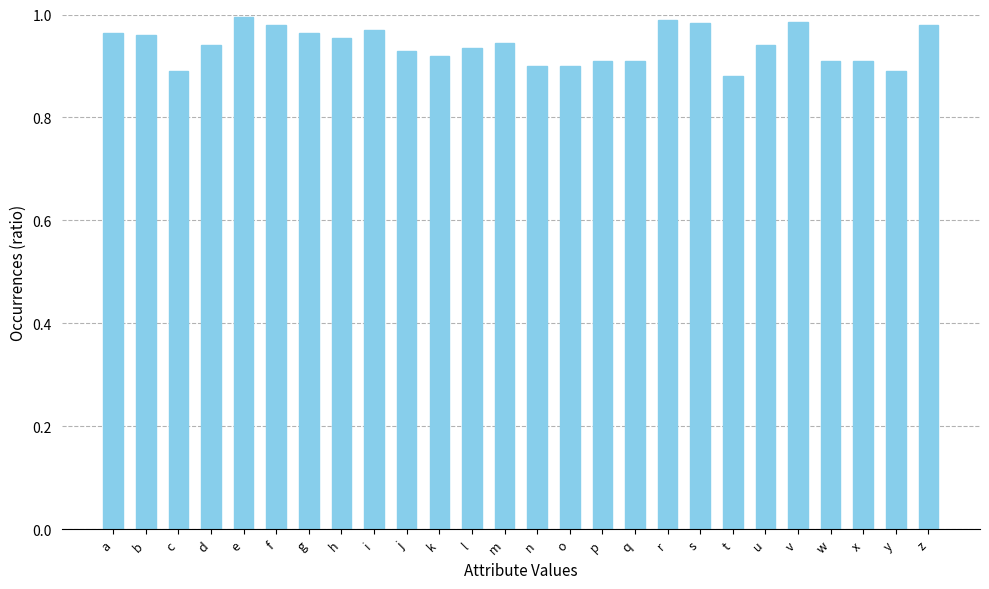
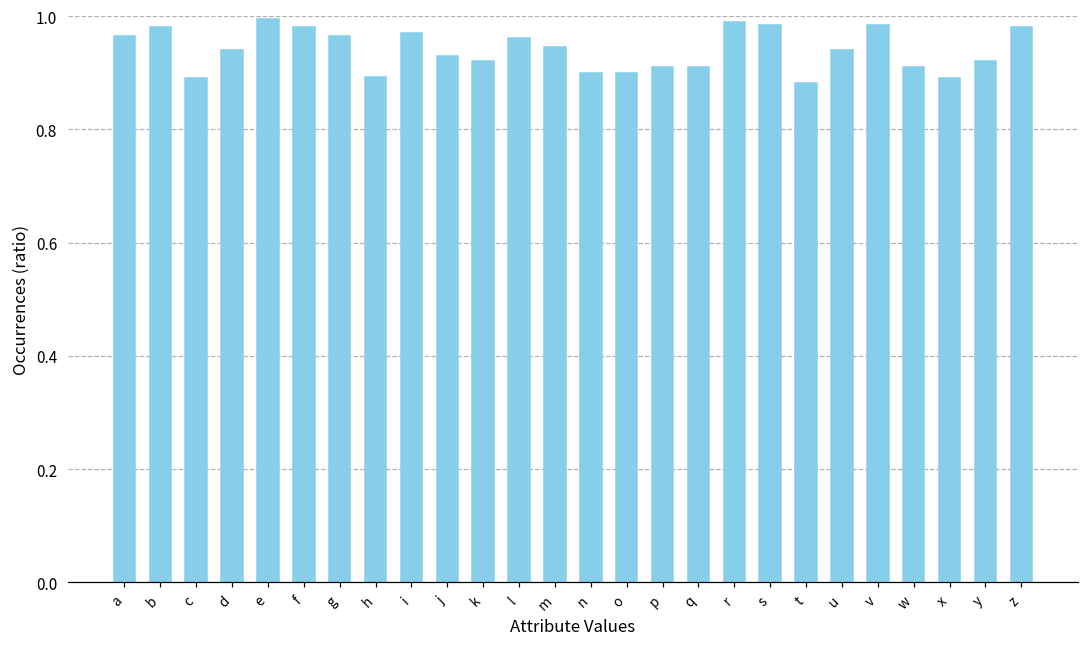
  {
    "a": 0.97,
-   "b": 0.96,
+   "b": 0.98,
    "c": 0.89,
    "d": 0.94,
    "e": 1.00,
    "f": 0.98,
    "g": 0.97,
-   "h": 0.96,
+   "h": 0.89,
    "i": 0.97,
    "j": 0.93,
    "k": 0.92,
-   "l": 0.94,
+   "l": 0.96,
    "m": 0.95,
    "n": 0.90,
    "o": 0.90,
    "p": 0.91,
    "q": 0.91,
    "r": 0.99,
    "s": 0.98,
    "t": 0.88,
    "u": 0.94,
    "v": 0.99,
    "w": 0.91,
-   "x": 0.91,
-   "y": 0.89,
+   "x": 0.89,
+   "y": 0.92,
    "z": 0.98
  }
